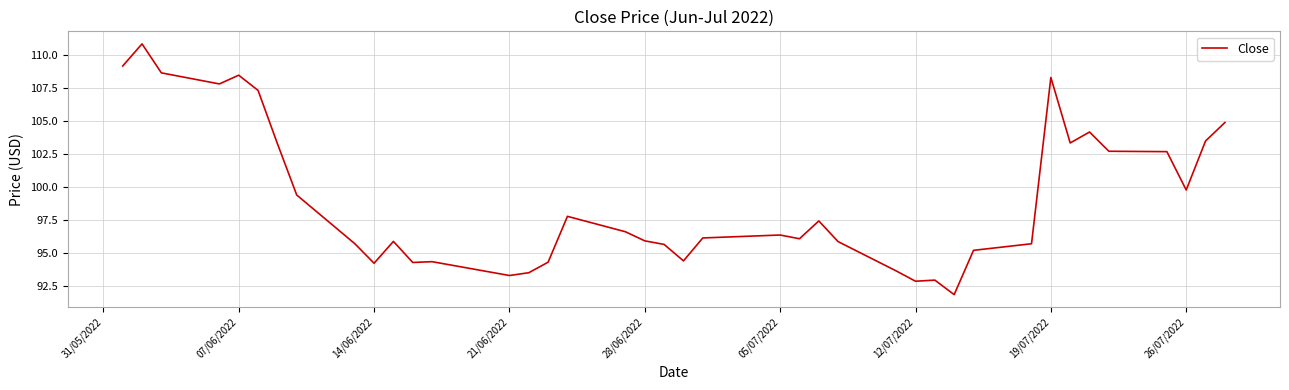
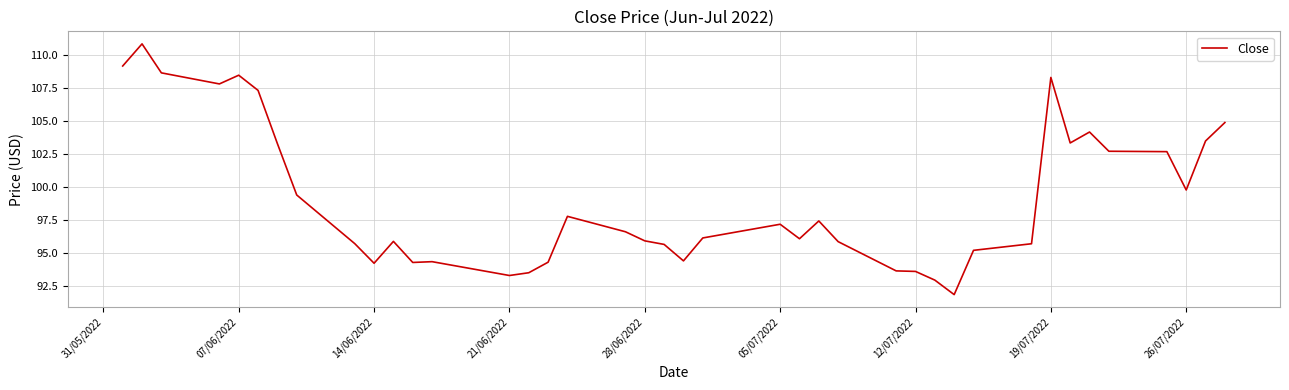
  {
    "07/06/2022": 108.5,
    "14/06/2022": 94.2,
    "21/06/2022": 93.3,
    "28/06/2022": 95.9,
-   "05/07/2022": 96.4,
-   "12/07/2022": 92.9,
+   "05/07/2022": 97.2,
+   "12/07/2022": 93.6,
    "19/07/2022": 108.3,
    "26/07/2022": 99.8
  }
